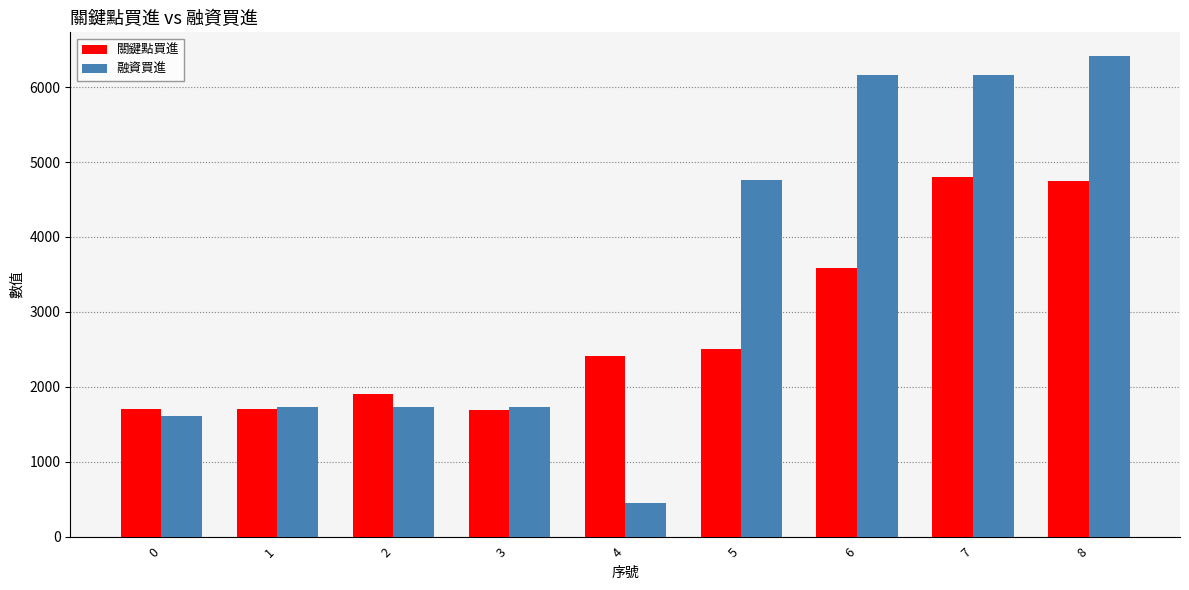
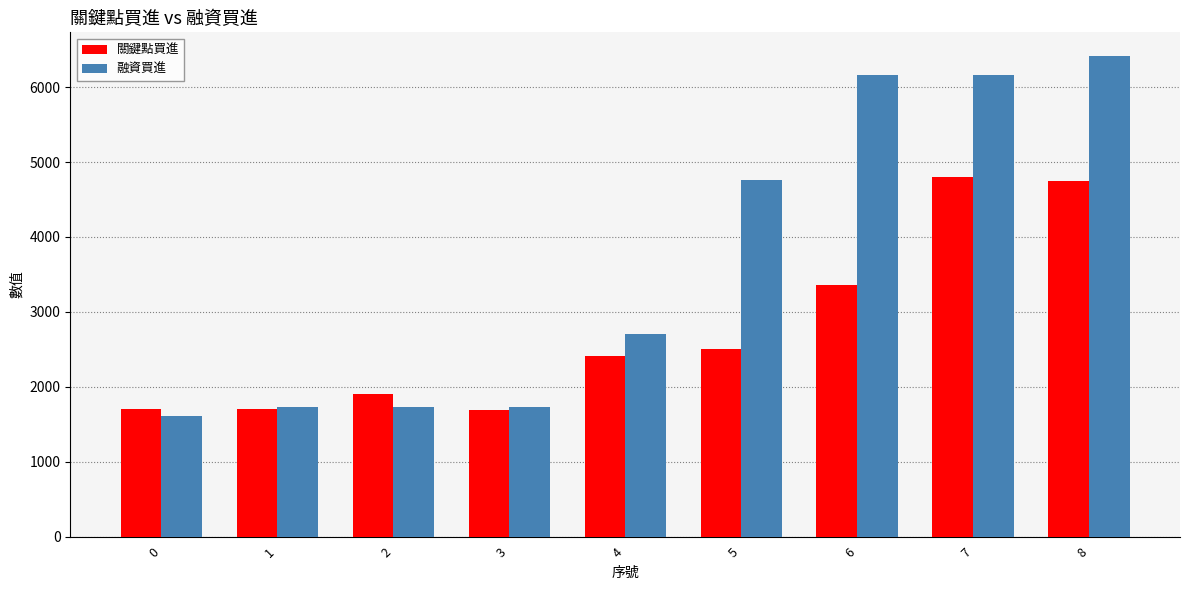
  {
    "關鍵點買進": {
      "0": 1700,
      "1": 1700,
      "2": 1900,
      "3": 1700,
      "4": 2400,
      "5": 2500,
-     "6": 3600,
+     "6": 3400,
      "7": 4800,
      "8": 4700
    },
    "融資買進": {
      "0": 1600,
      "1": 1700,
      "2": 1700,
      "3": 1700,
-     "4": 400,
+     "4": 2700,
      "5": 4800,
      "6": 6200,
      "7": 6200,
      "8": 6400
    }
  }
